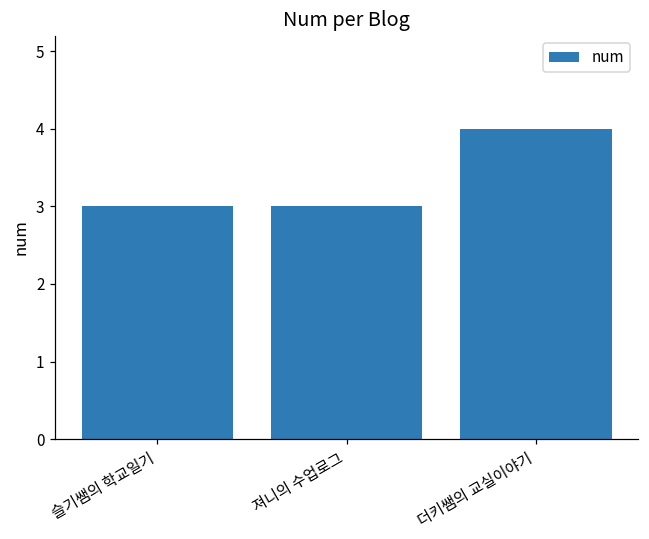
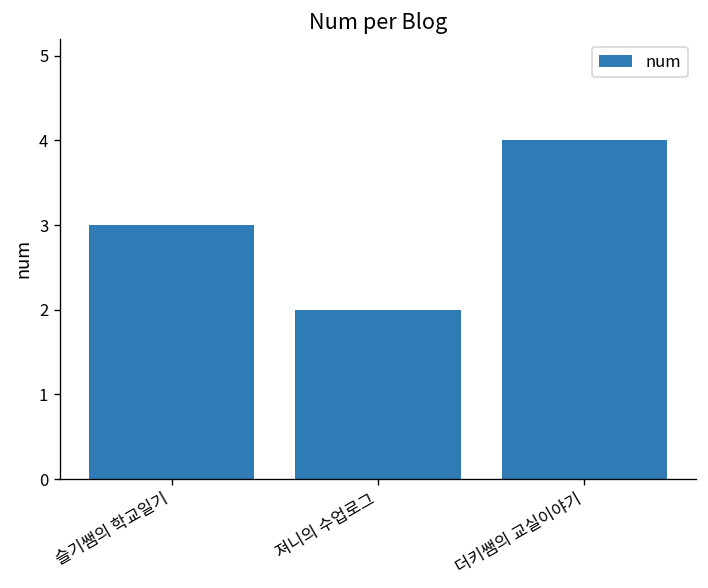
  {
    "슬기쌤의 학교일기": 3,
-   "져니의 수업로그": 3,
+   "져니의 수업로그": 2,
    "더키쌤의 교실이야기": 4
  }
